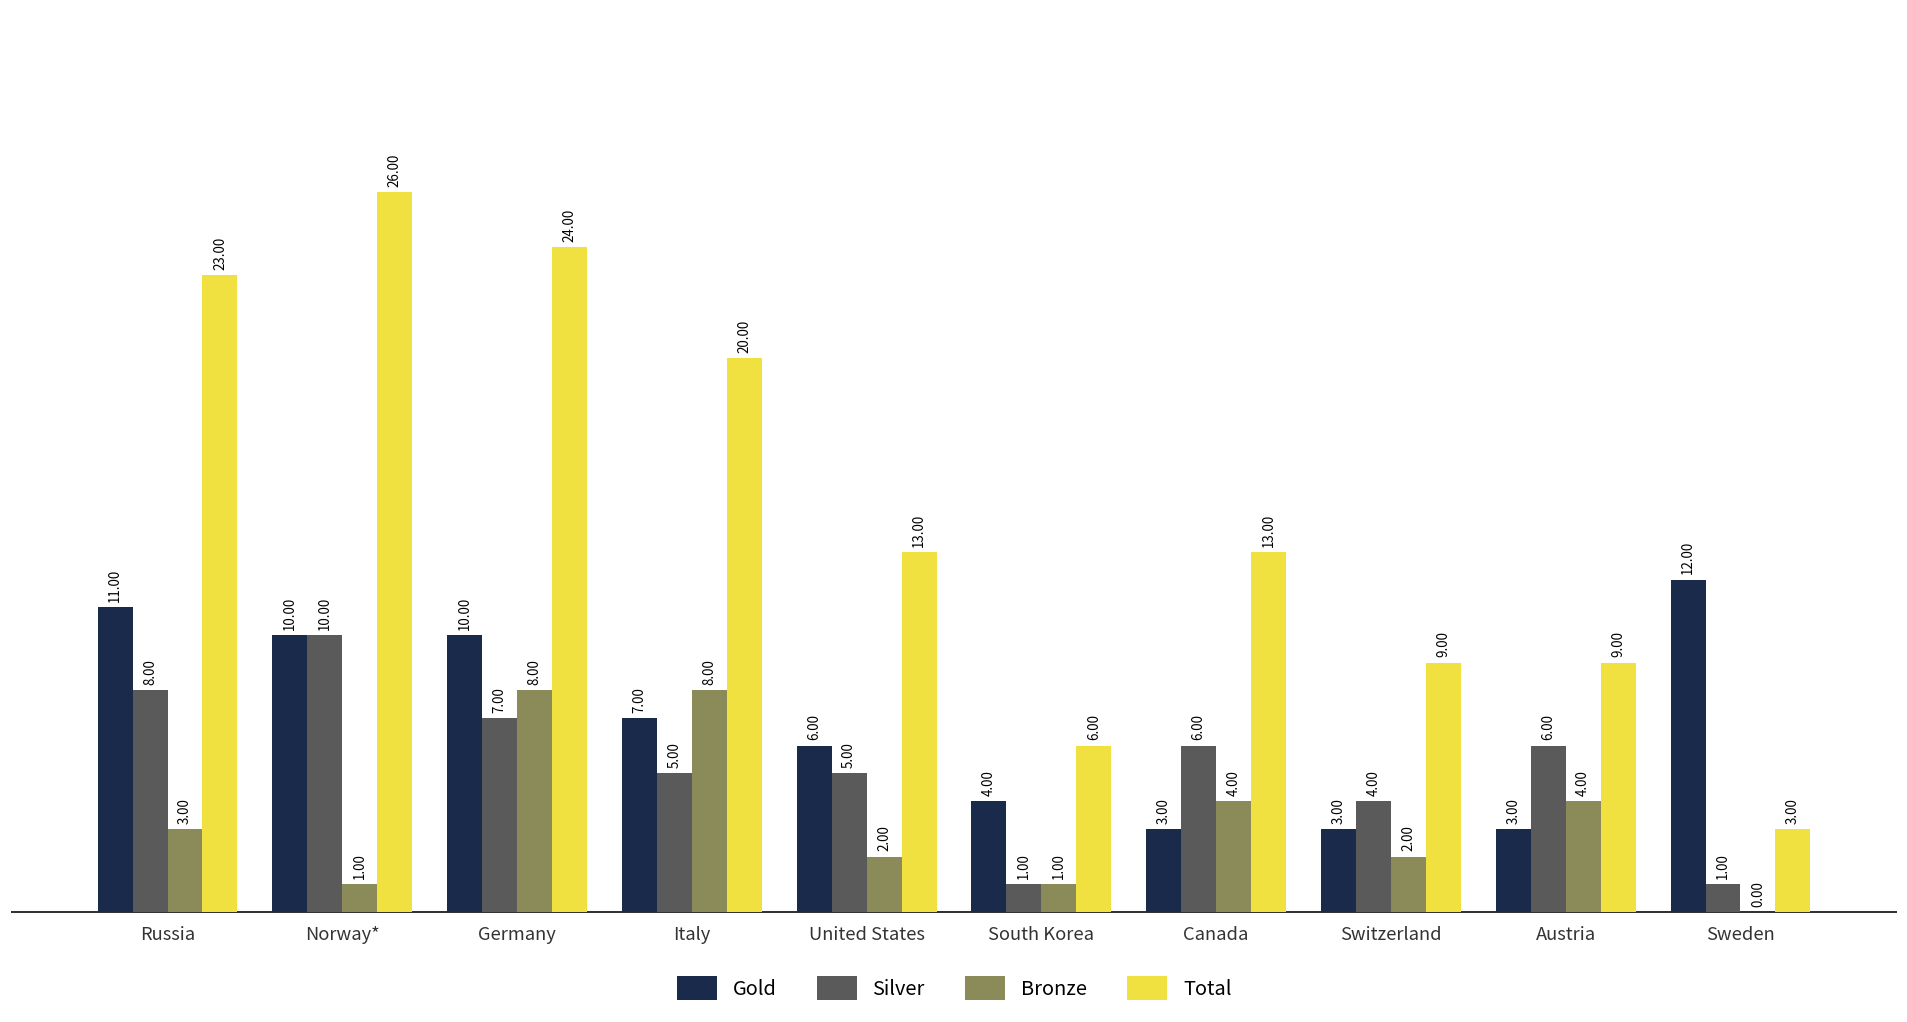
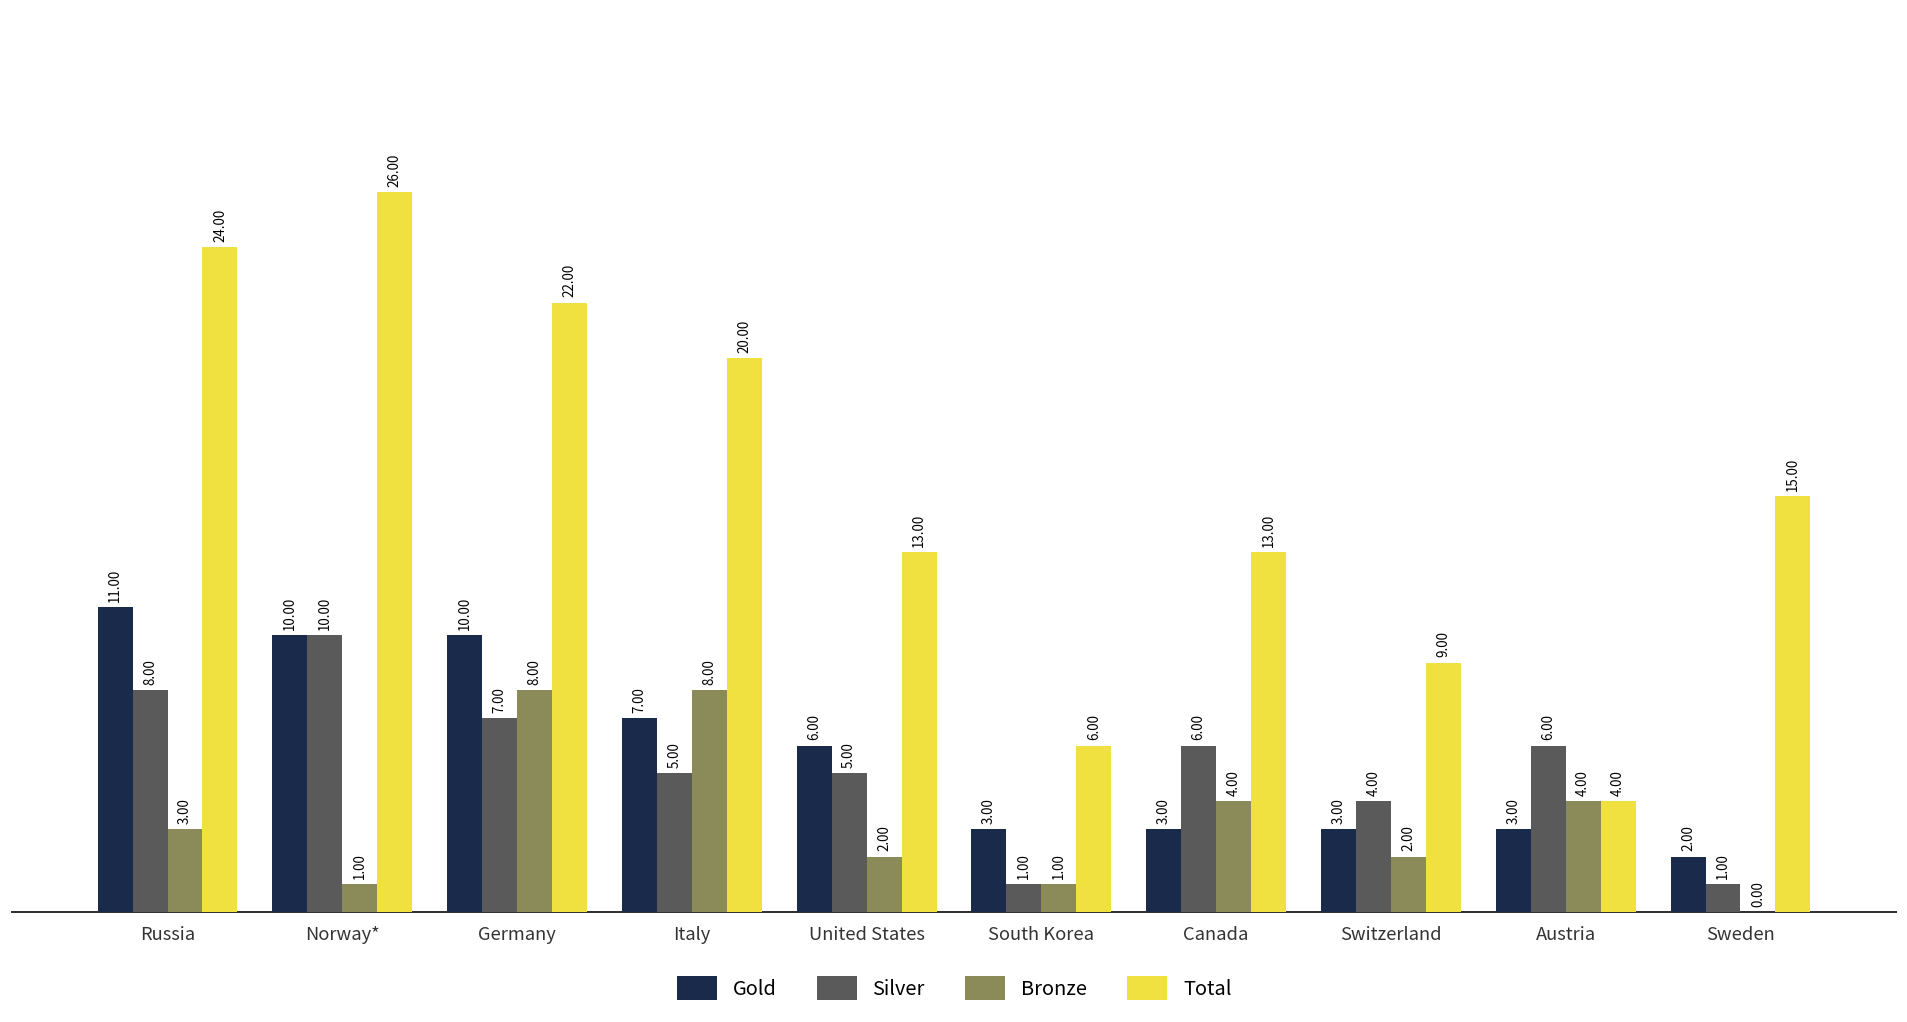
  {
    "Gold": {
      "Russia": 11.00,
      "Norway*": 10.00,
      "Germany": 10.00,
      "Italy": 7.00,
      "United States": 6.00,
-     "South Korea": 4.00,
+     "South Korea": 3.00,
      "Canada": 3.00,
      "Switzerland": 3.00,
      "Austria": 3.00,
-     "Sweden": 12.00
+     "Sweden": 2.00
    },
    "Silver": {
      "Russia": 8.00,
      "Norway*": 10.00,
      "Germany": 7.00,
      "Italy": 5.00,
      "United States": 5.00,
      "South Korea": 1.00,
      "Canada": 6.00,
      "Switzerland": 4.00,
      "Austria": 6.00,
      "Sweden": 1.00
    },
    "Bronze": {
      "Russia": 3.00,
      "Norway*": 1.00,
      "Germany": 8.00,
      "Italy": 8.00,
      "United States": 2.00,
      "South Korea": 1.00,
      "Canada": 4.00,
      "Switzerland": 2.00,
      "Austria": 4.00,
      "Sweden": 0.00
    },
    "Total": {
-     "Russia": 23.00,
+     "Russia": 24.00,
      "Norway*": 26.00,
-     "Germany": 24.00,
+     "Germany": 22.00,
      "Italy": 20.00,
      "United States": 13.00,
      "South Korea": 6.00,
      "Canada": 13.00,
      "Switzerland": 9.00,
-     "Austria": 9.00,
-     "Sweden": 3.00
+     "Austria": 4.00,
+     "Sweden": 15.00
    }
  }
